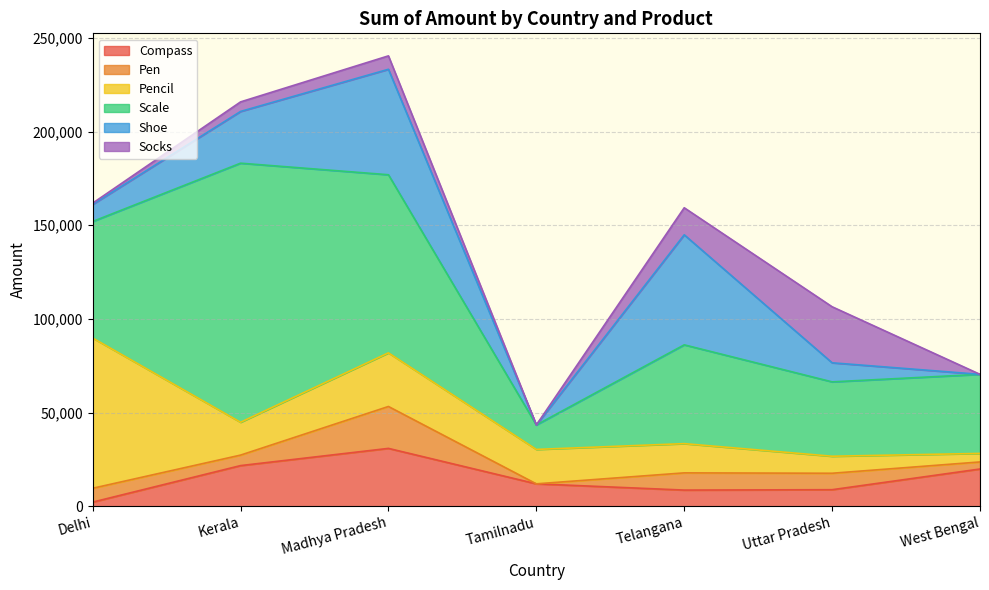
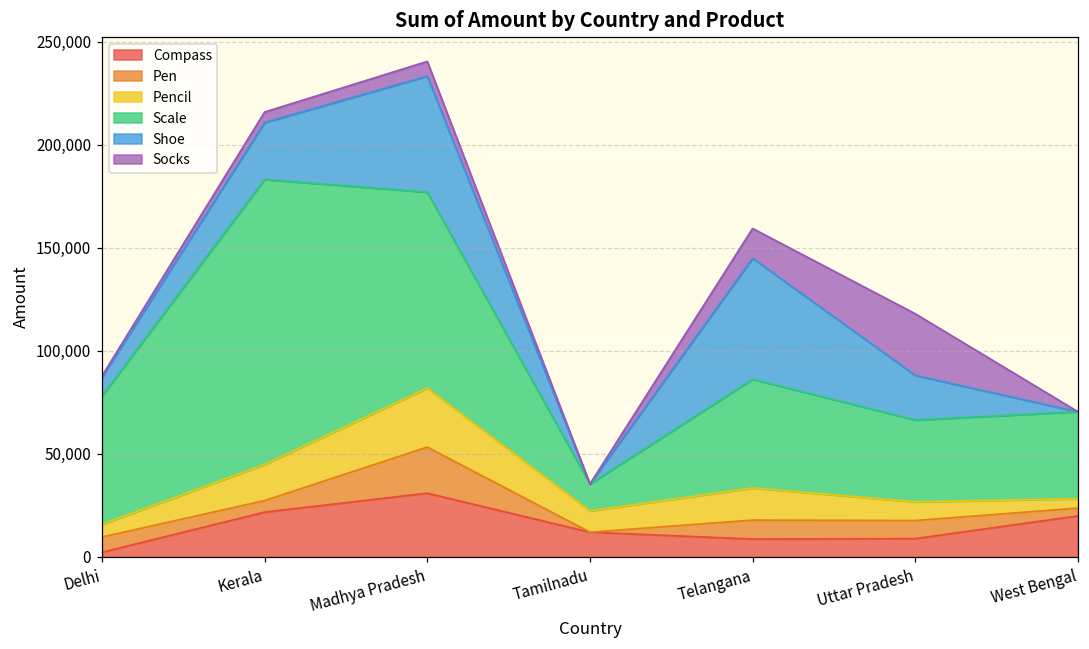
  {
    "Pencil": {
-     "Delhi": "80,000",
+     "Delhi": "6,000",
      "Kerala": "18,000",
      "Madhya Pradesh": "29,000",
-     "Tamilnadu": "18,000",
+     "Tamilnadu": "10,000",
      "Telangana": "16,000",
      "Uttar Pradesh": "9,000",
      "West Bengal": "5,000"
    },
    "Scale": {
      "Delhi": "62,000",
      "Kerala": "138,000",
      "Madhya Pradesh": "95,000",
      "Telangana": "53,000",
      "Uttar Pradesh": "40,000"
    },
    "Shoe": {
      "Kerala": "28,000",
      "Madhya Pradesh": "56,000",
      "Telangana": "59,000",
-     "Uttar Pradesh": "10,000"
+     "Uttar Pradesh": "22,000"
    },
    "Socks": {
      "Kerala": "5,000",
      "Madhya Pradesh": "7,000",
      "Telangana": "14,000",
      "Uttar Pradesh": "30,000"
    }
  }
